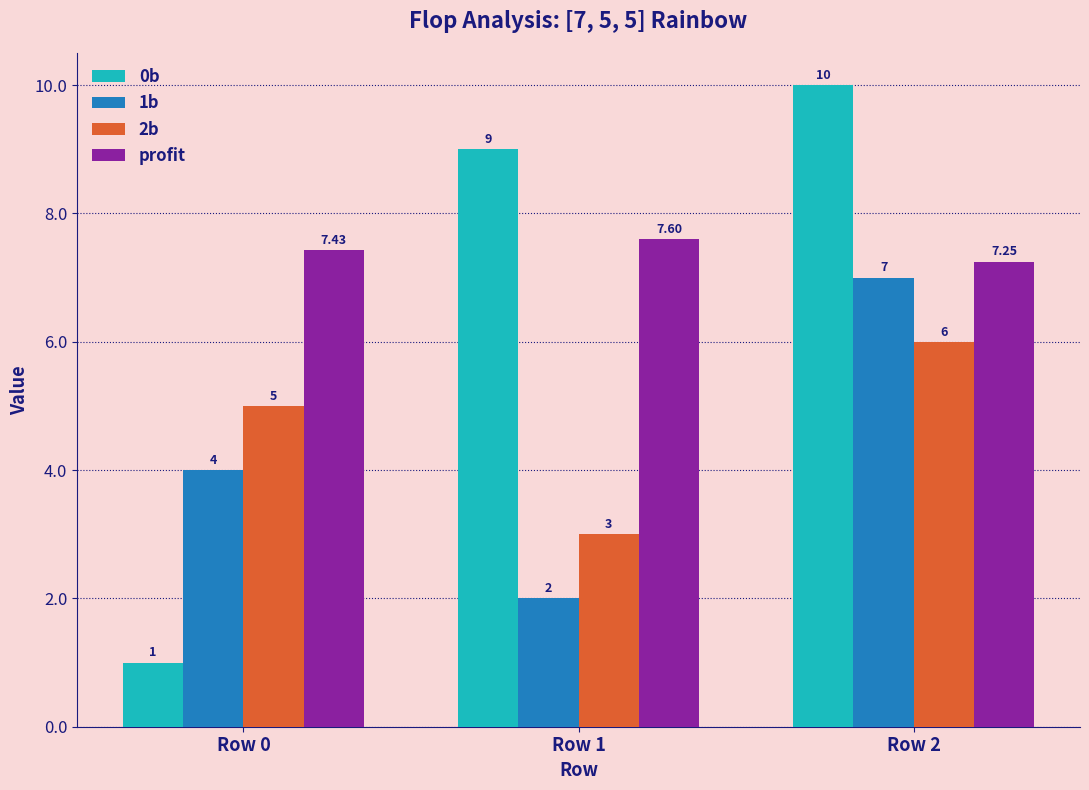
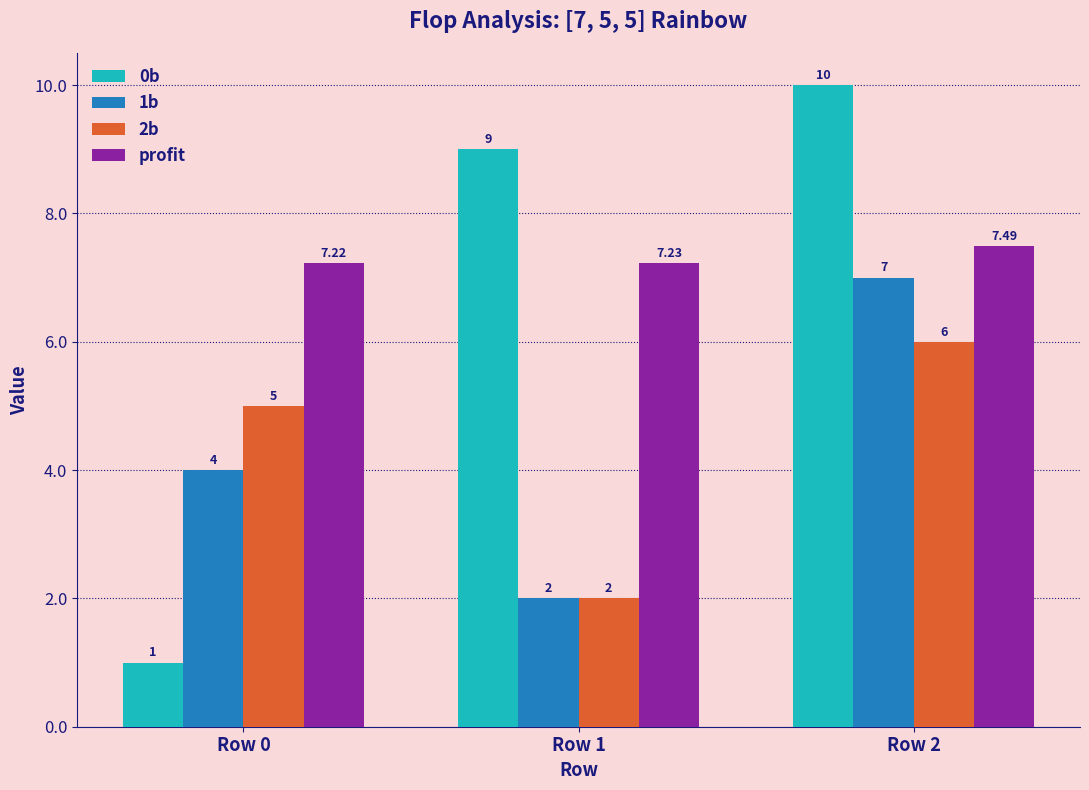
  {
    "0b": {
      "Row 0": 1,
      "Row 1": 9,
      "Row 2": 10
    },
    "1b": {
      "Row 0": 4,
      "Row 1": 2,
      "Row 2": 7
    },
    "2b": {
      "Row 0": 5,
-     "Row 1": 3,
+     "Row 1": 2,
      "Row 2": 6
    },
    "profit": {
-     "Row 0": 7.43,
-     "Row 1": 7.60,
-     "Row 2": 7.25
+     "Row 0": 7.22,
+     "Row 1": 7.23,
+     "Row 2": 7.49
    }
  }
